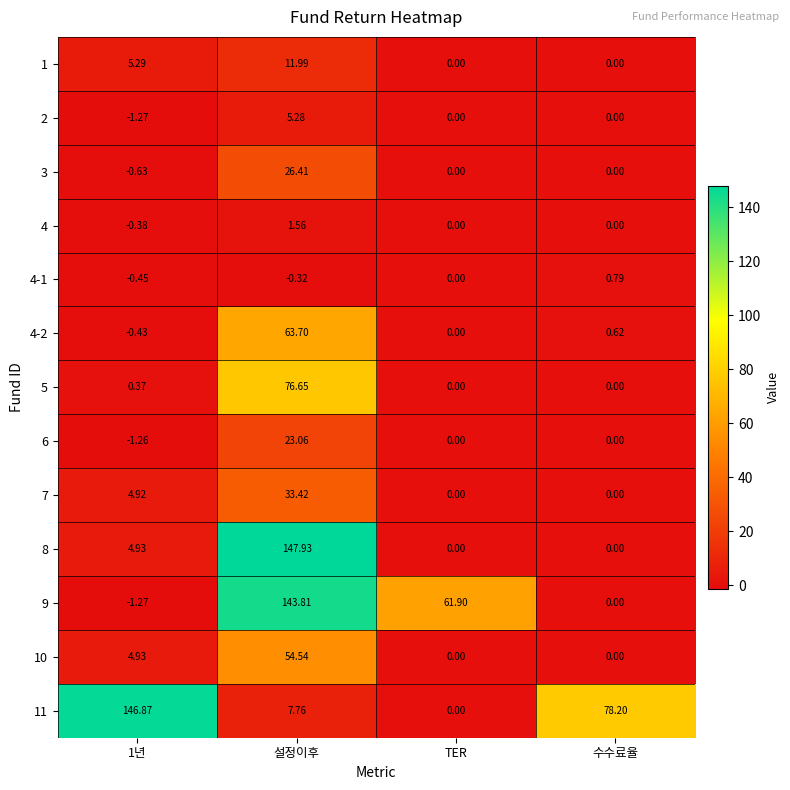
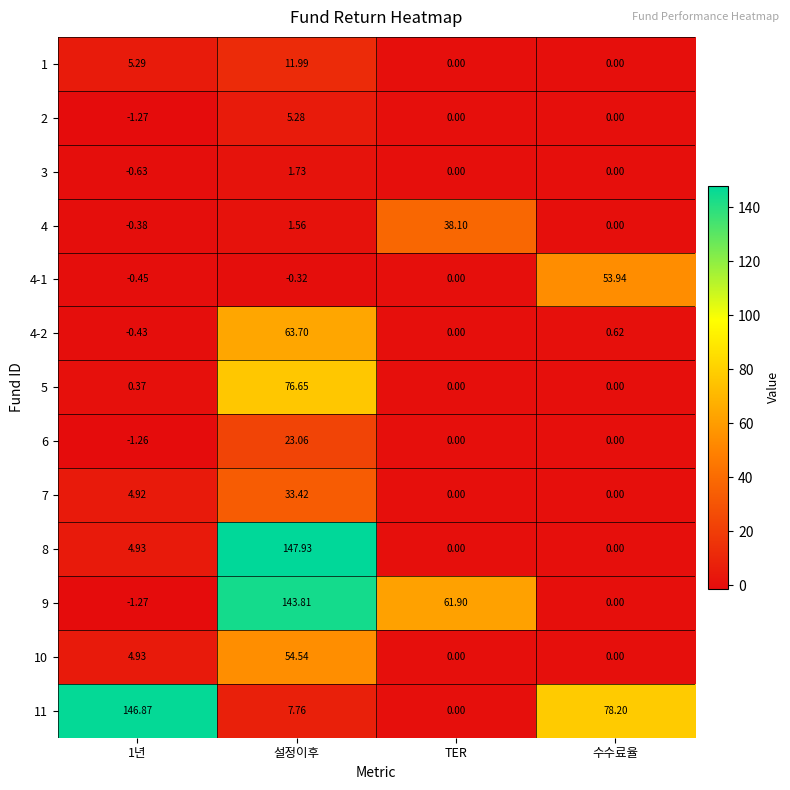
  {
    "1": {
      "1년": 5.29,
      "설정이후": 11.99,
      "TER": 0.00,
      "수수료율": 0.00
    },
    "2": {
      "1년": -1.27,
      "설정이후": 5.28,
      "TER": 0.00,
      "수수료율": 0.00
    },
    "3": {
      "1년": -0.63,
-     "설정이후": 26.41,
+     "설정이후": 1.73,
      "TER": 0.00,
      "수수료율": 0.00
    },
    "4": {
      "1년": -0.38,
      "설정이후": 1.56,
-     "TER": 0.00,
+     "TER": 38.10,
      "수수료율": 0.00
    },
    "4-1": {
      "1년": -0.45,
      "설정이후": -0.32,
      "TER": 0.00,
-     "수수료율": 0.79
+     "수수료율": 53.94
    },
    "4-2": {
      "1년": -0.43,
      "설정이후": 63.70,
      "TER": 0.00,
      "수수료율": 0.62
    },
    "5": {
      "1년": 0.37,
      "설정이후": 76.65,
      "TER": 0.00,
      "수수료율": 0.00
    },
    "6": {
      "1년": -1.26,
      "설정이후": 23.06,
      "TER": 0.00,
      "수수료율": 0.00
    },
    "7": {
      "1년": 4.92,
      "설정이후": 33.42,
      "TER": 0.00,
      "수수료율": 0.00
    },
    "8": {
      "1년": 4.93,
      "설정이후": 147.93,
      "TER": 0.00,
      "수수료율": 0.00
    },
    "9": {
      "1년": -1.27,
      "설정이후": 143.81,
      "TER": 61.90,
      "수수료율": 0.00
    },
    "10": {
      "1년": 4.93,
      "설정이후": 54.54,
      "TER": 0.00,
      "수수료율": 0.00
    },
    "11": {
      "1년": 146.87,
      "설정이후": 7.76,
      "TER": 0.00,
      "수수료율": 78.20
    }
  }
